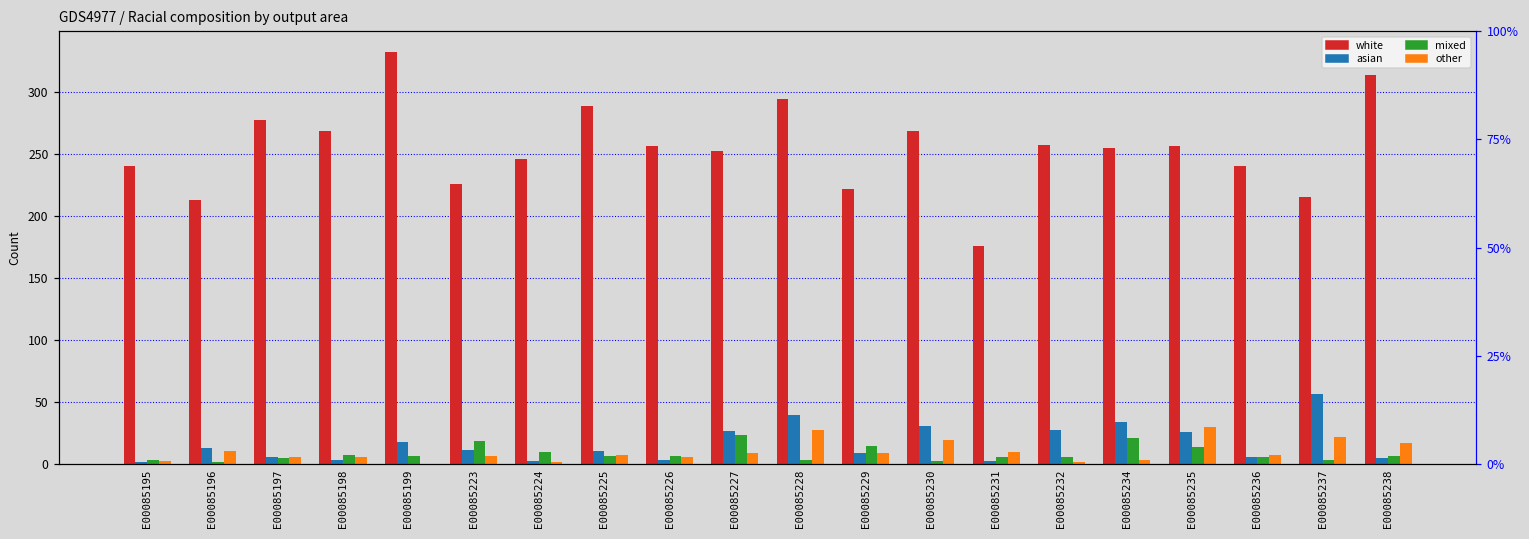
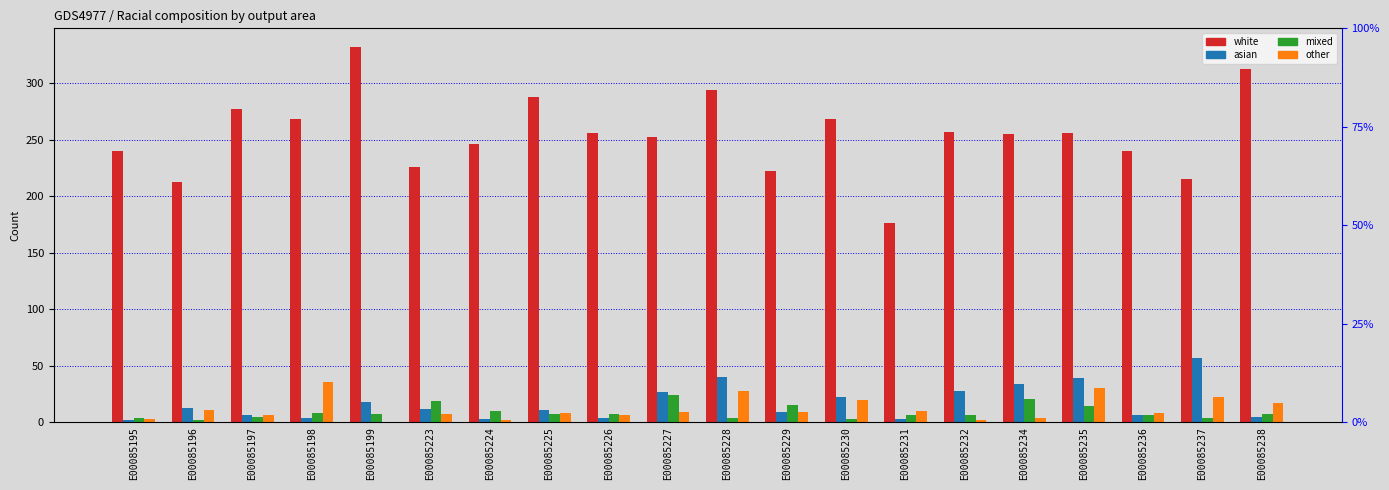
  {
    "white": {
      "E00085195": 240,
      "E00085196": 213,
      "E00085197": 277,
      "E00085198": 268,
      "E00085199": 332,
      "E00085223": 226,
      "E00085224": 246,
      "E00085225": 288,
      "E00085226": 256,
      "E00085227": 252,
      "E00085228": 294,
      "E00085229": 222,
      "E00085230": 268,
      "E00085231": 176,
      "E00085232": 257,
      "E00085234": 255,
      "E00085235": 256,
      "E00085236": 240,
      "E00085237": 215,
      "E00085238": 313
    },
    "asian": {
      "E00085196": 13,
      "E00085197": 6,
      "E00085198": 4,
      "E00085199": 18,
      "E00085223": 12,
      "E00085224": 3,
      "E00085225": 11,
      "E00085226": 4,
      "E00085227": 27,
      "E00085228": 40,
      "E00085229": 9,
-     "E00085230": 31,
+     "E00085230": 22,
      "E00085231": 3,
      "E00085232": 28,
      "E00085234": 34,
-     "E00085235": 26,
+     "E00085235": 39,
      "E00085236": 6,
      "E00085237": 57,
      "E00085238": 5
    },
    "mixed": {
      "E00085195": 4,
      "E00085197": 5,
      "E00085198": 8,
      "E00085199": 7,
      "E00085223": 19,
      "E00085224": 10,
      "E00085225": 7,
      "E00085226": 7,
      "E00085227": 24,
      "E00085228": 4,
      "E00085229": 15,
      "E00085230": 3,
      "E00085231": 6,
      "E00085232": 6,
      "E00085234": 21,
      "E00085235": 14,
      "E00085236": 6,
      "E00085237": 4,
      "E00085238": 7
    },
    "other": {
      "E00085195": 3,
      "E00085196": 11,
      "E00085197": 6,
-     "E00085198": 6,
+     "E00085198": 36,
      "E00085199": 0,
      "E00085223": 7,
      "E00085225": 8,
      "E00085226": 6,
      "E00085227": 9,
      "E00085228": 28,
      "E00085229": 9,
      "E00085230": 20,
      "E00085231": 10,
      "E00085234": 4,
      "E00085235": 30,
      "E00085236": 8,
      "E00085237": 22,
      "E00085238": 17
    }
  }
